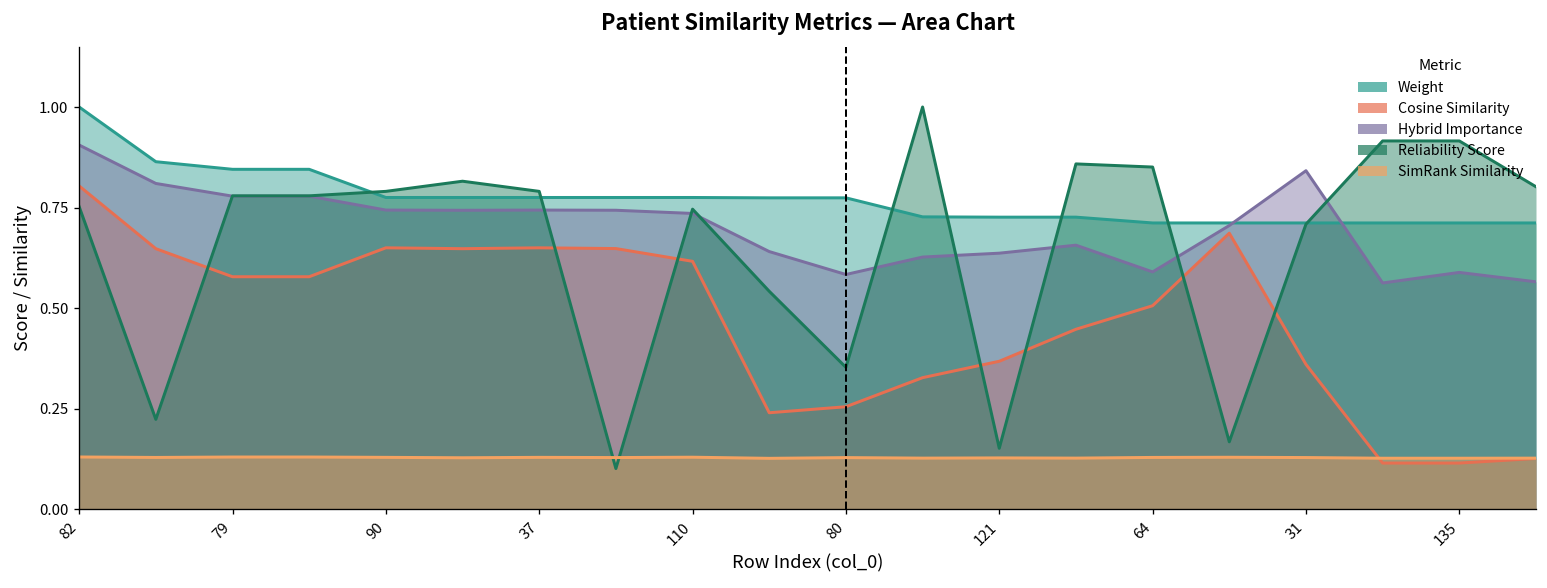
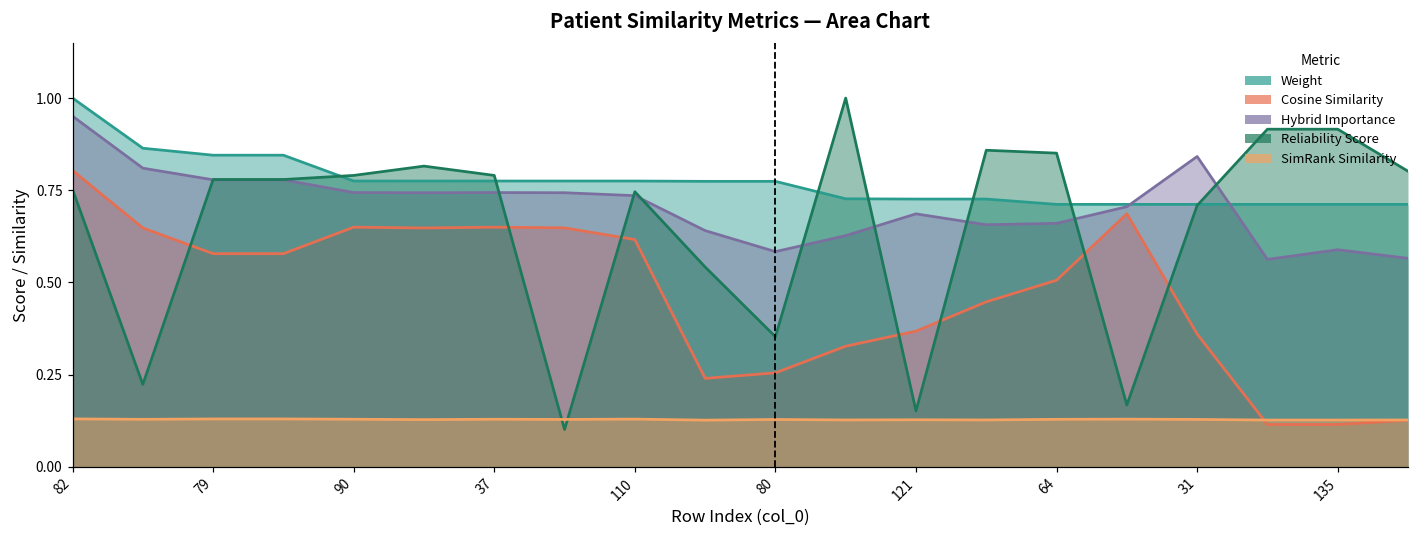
  {
    "Hybrid Importance": {
-     "82": 0.91,
+     "82": 0.95,
      "90": 0.74,
      "37": 0.74,
      "110": 0.74,
      "80": 0.58,
-     "121": 0.64,
-     "64": 0.59,
+     "121": 0.69,
+     "64": 0.66,
      "31": 0.84,
      "135": 0.59
    }
  }
